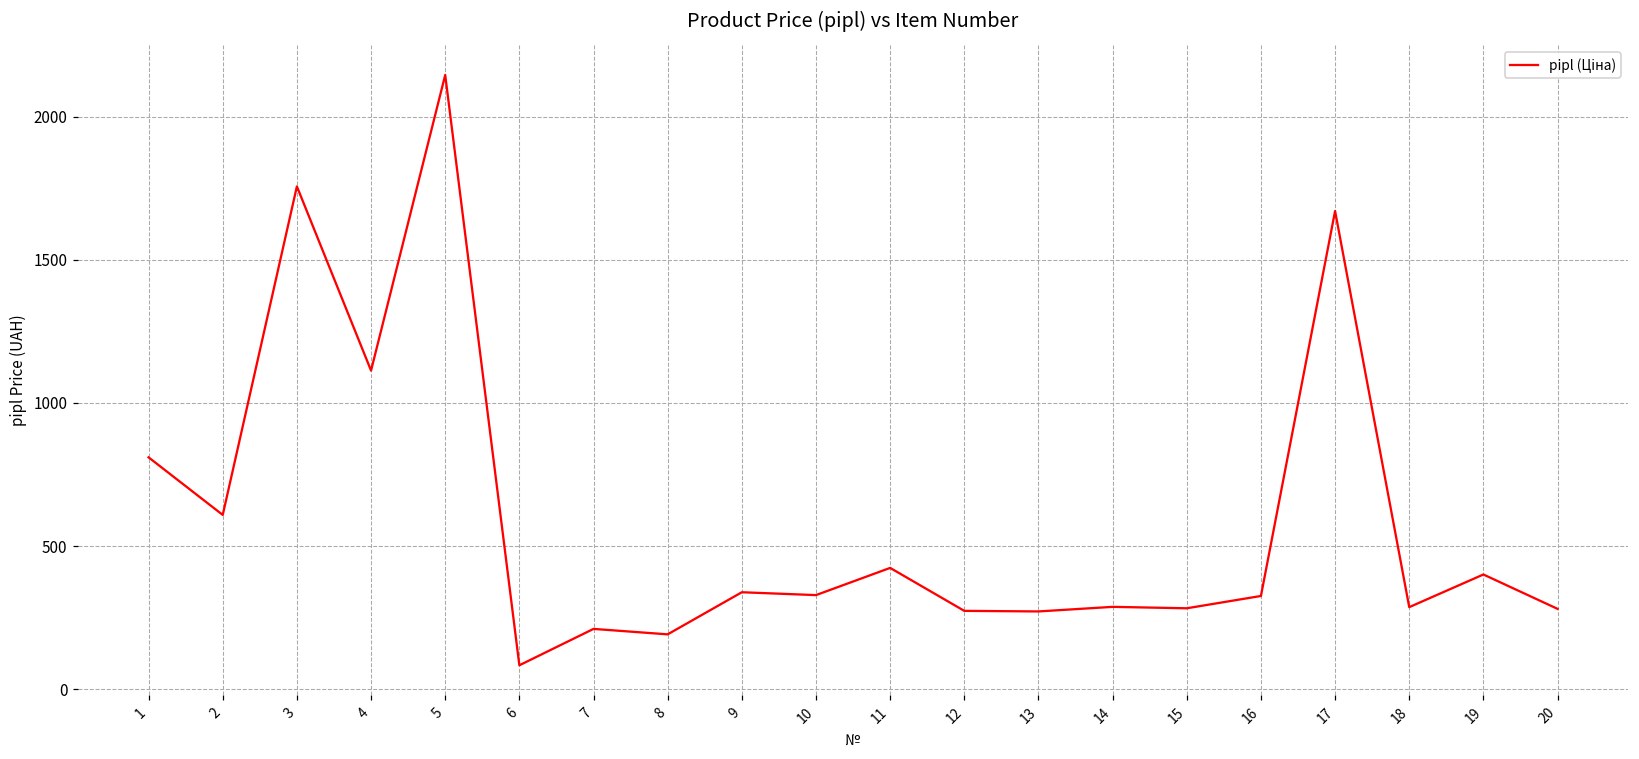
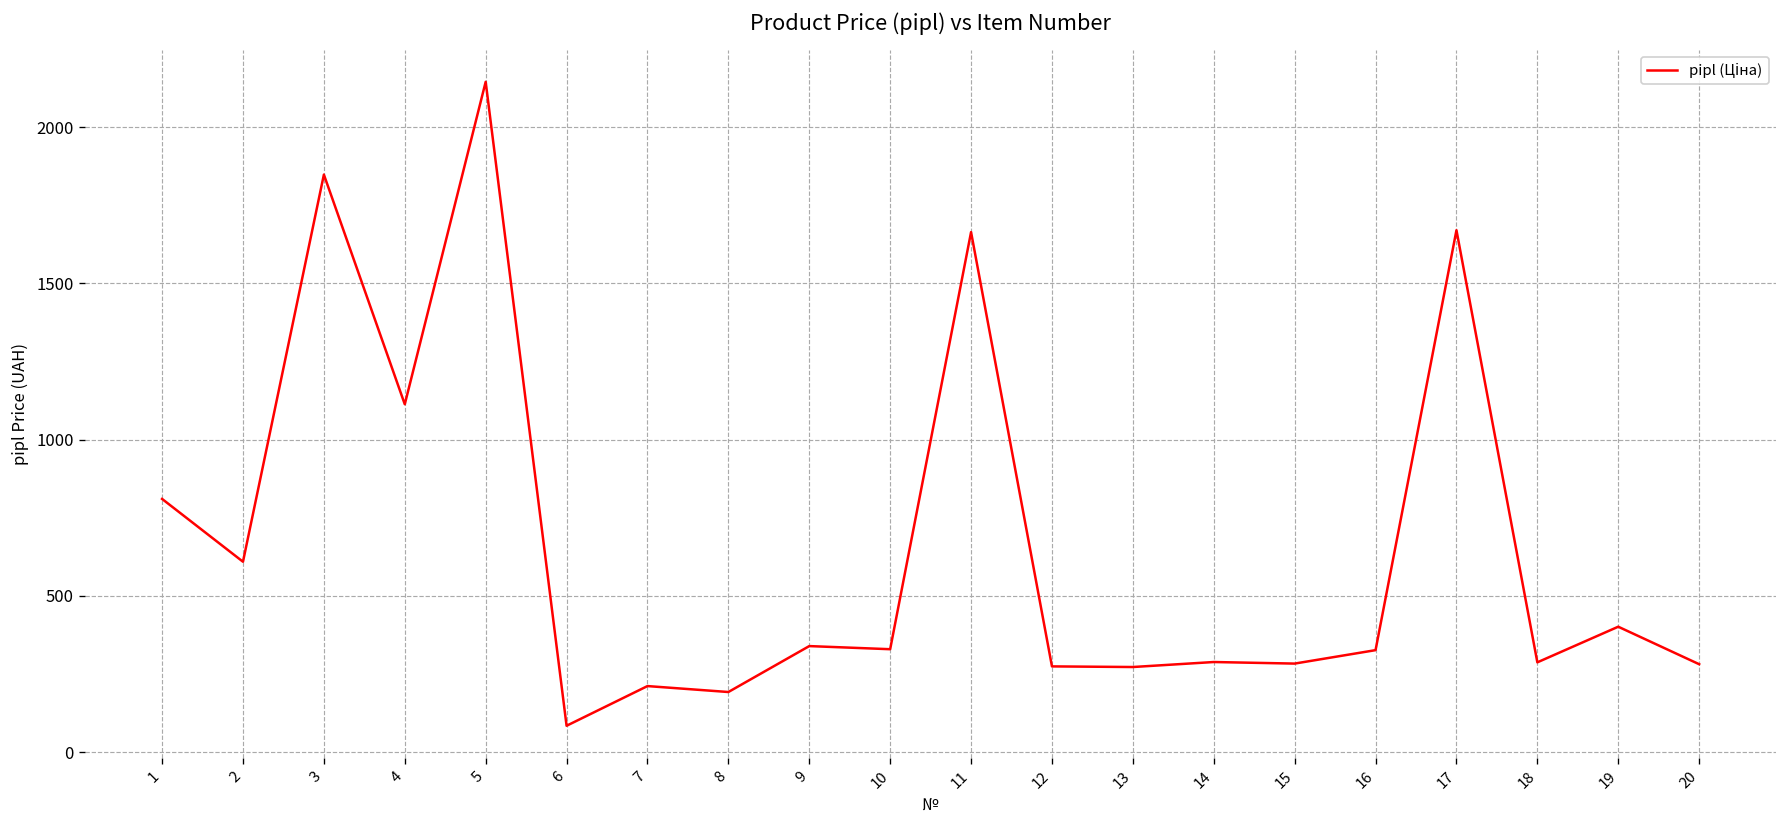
  {
    "1": 810,
    "2": 610,
-   "3": 1760,
+   "3": 1850,
    "4": 1110,
    "5": 2150,
    "6": 80,
    "7": 210,
    "8": 190,
    "9": 340,
    "10": 330,
-   "11": 420,
+   "11": 1660,
    "12": 270,
    "13": 270,
    "14": 290,
    "15": 280,
    "16": 330,
    "17": 1670,
    "18": 290,
    "19": 400,
    "20": 280
  }
